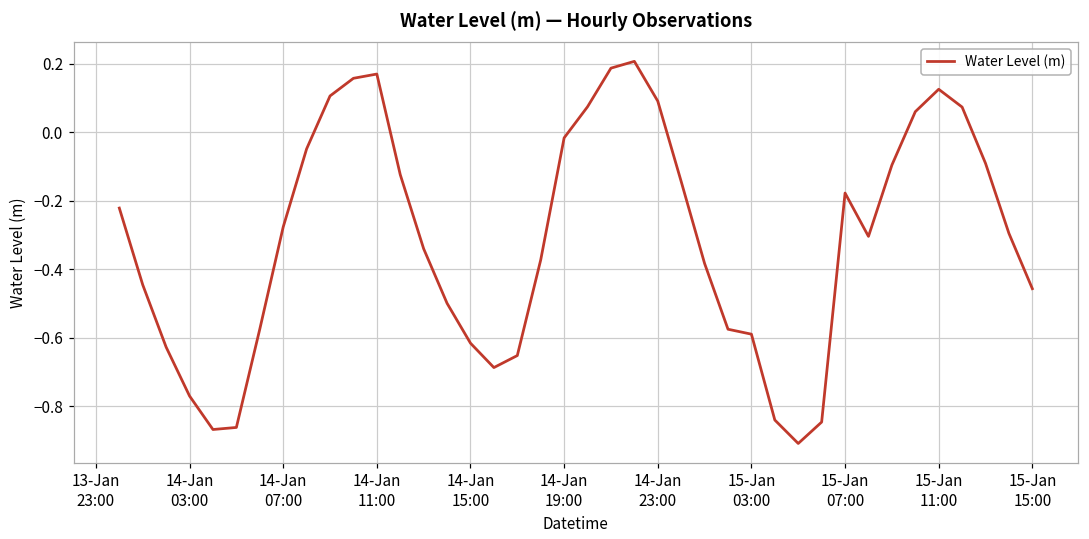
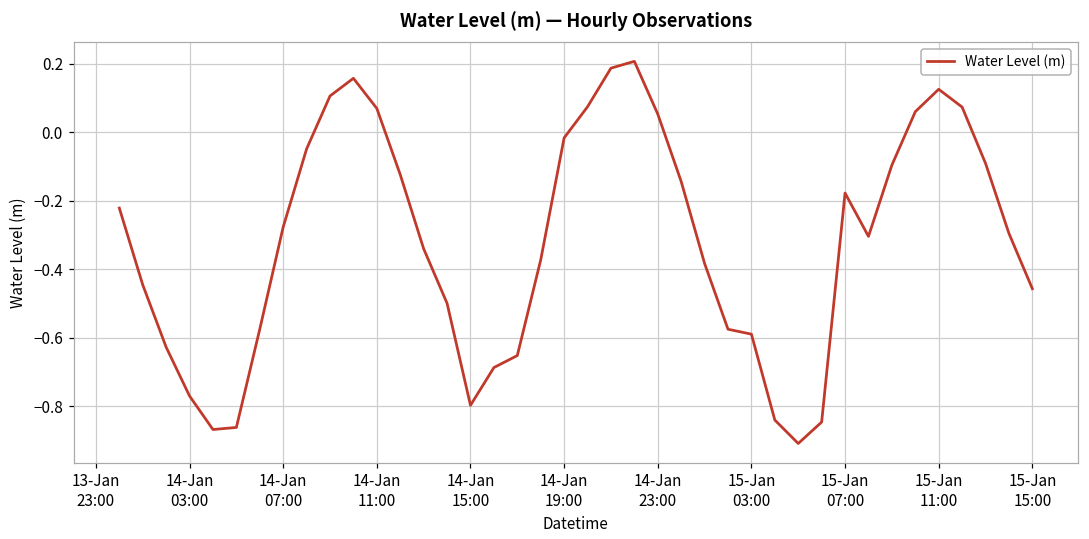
  {
    "14-Jan 03:00": -0.77,
    "14-Jan 07:00": -0.28,
-   "14-Jan 11:00": 0.17,
-   "14-Jan 15:00": -0.62,
+   "14-Jan 11:00": 0.07,
+   "14-Jan 15:00": -0.80,
    "14-Jan 19:00": -0.02,
-   "14-Jan 23:00": 0.09,
+   "14-Jan 23:00": 0.05,
    "15-Jan 03:00": -0.59,
    "15-Jan 07:00": -0.18,
    "15-Jan 11:00": 0.13,
    "15-Jan 15:00": -0.46
  }
